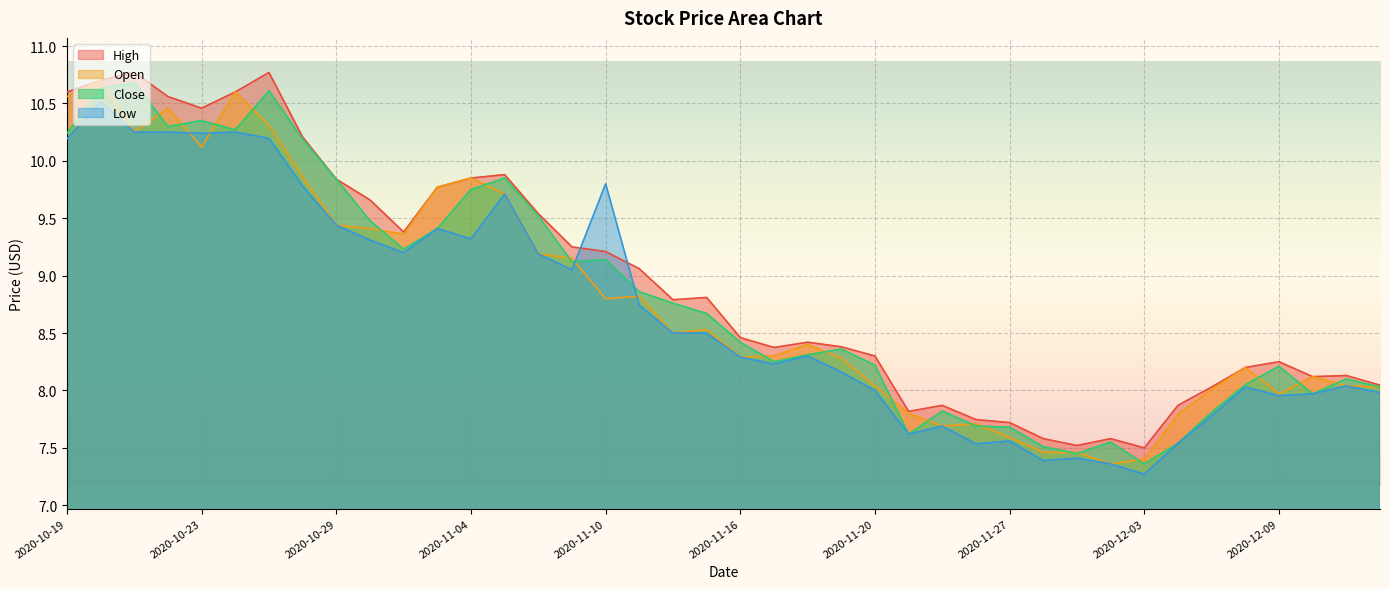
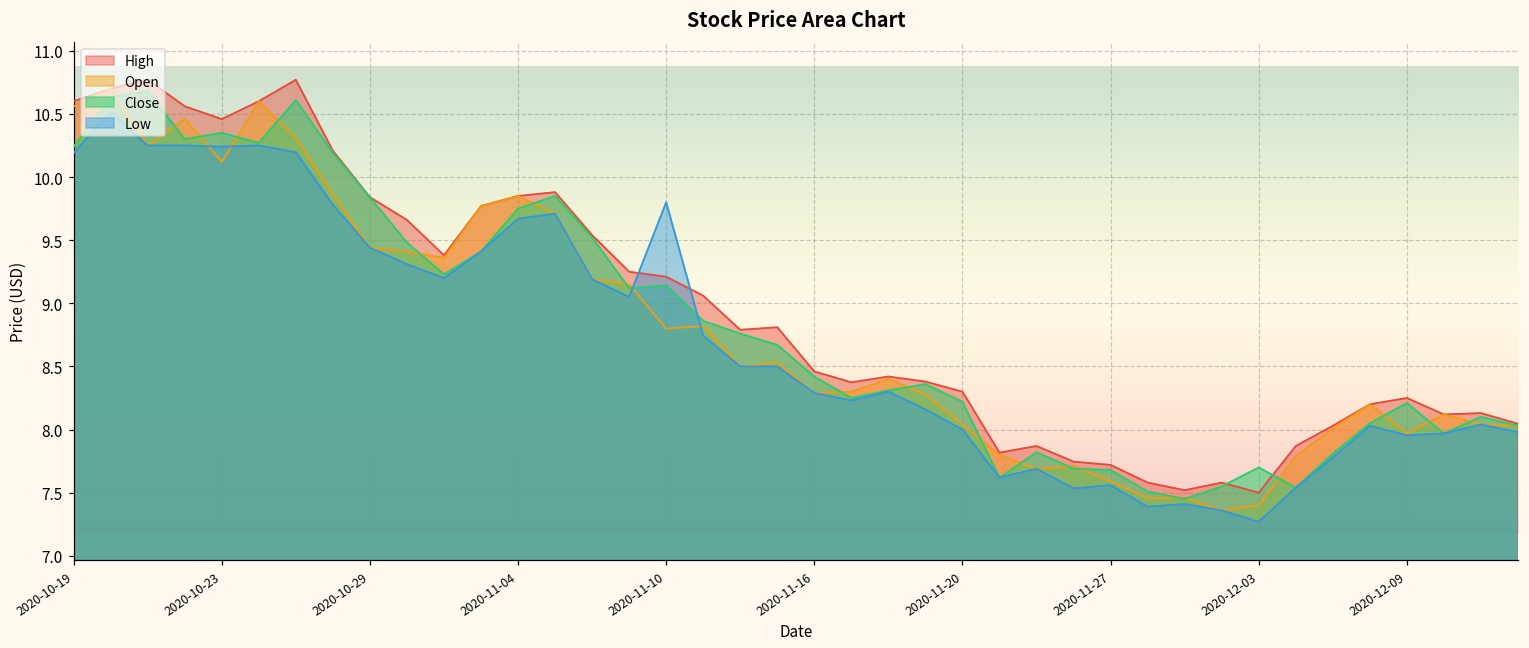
  {
    "High": {
      "2020-10-19": 10.60,
      "2020-10-23": 10.46,
      "2020-11-10": 9.21,
      "2020-11-16": 8.46,
      "2020-11-20": 8.30,
      "2020-11-27": 7.72,
      "2020-12-03": 7.50,
      "2020-12-09": 8.25
    },
    "Open": {
      "2020-10-19": 10.56,
      "2020-10-23": 10.12,
      "2020-11-10": 8.80,
      "2020-11-20": 8.04,
      "2020-11-27": 7.59,
      "2020-12-03": 7.40
    },
    "Close": {
      "2020-10-19": 10.24,
      "2020-10-23": 10.35,
      "2020-11-04": 9.75,
      "2020-11-10": 9.14,
      "2020-11-16": 8.42,
      "2020-11-20": 8.22,
      "2020-11-27": 7.68,
-     "2020-12-03": 7.36,
+     "2020-12-03": 7.70,
      "2020-12-09": 8.21
    },
    "Low": {
      "2020-10-19": 10.19,
      "2020-10-23": 10.24,
-     "2020-11-04": 9.32,
+     "2020-11-04": 9.67,
      "2020-11-10": 9.80,
      "2020-11-20": 8.00,
      "2020-11-27": 7.56,
      "2020-12-03": 7.27
    }
  }
